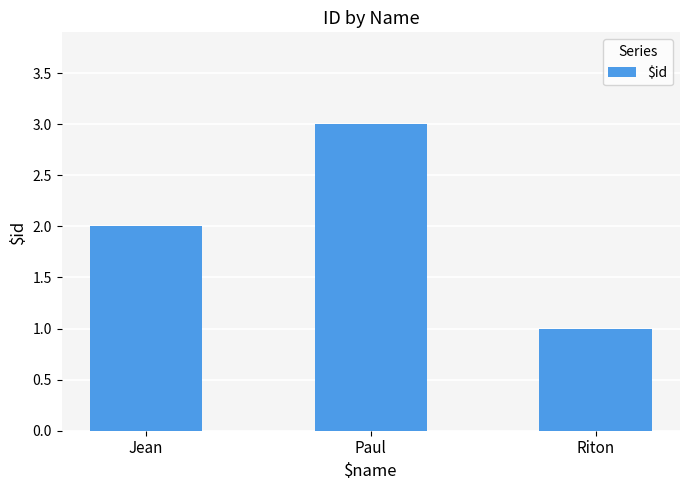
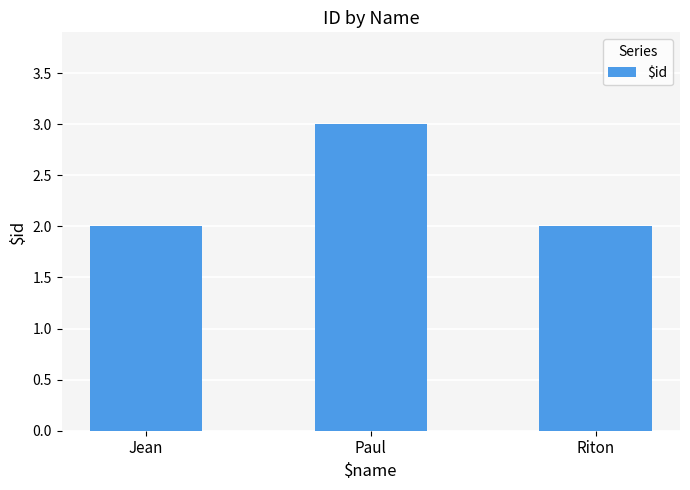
  {
    "Jean": 2,
    "Paul": 3,
-   "Riton": 1
+   "Riton": 2
  }
